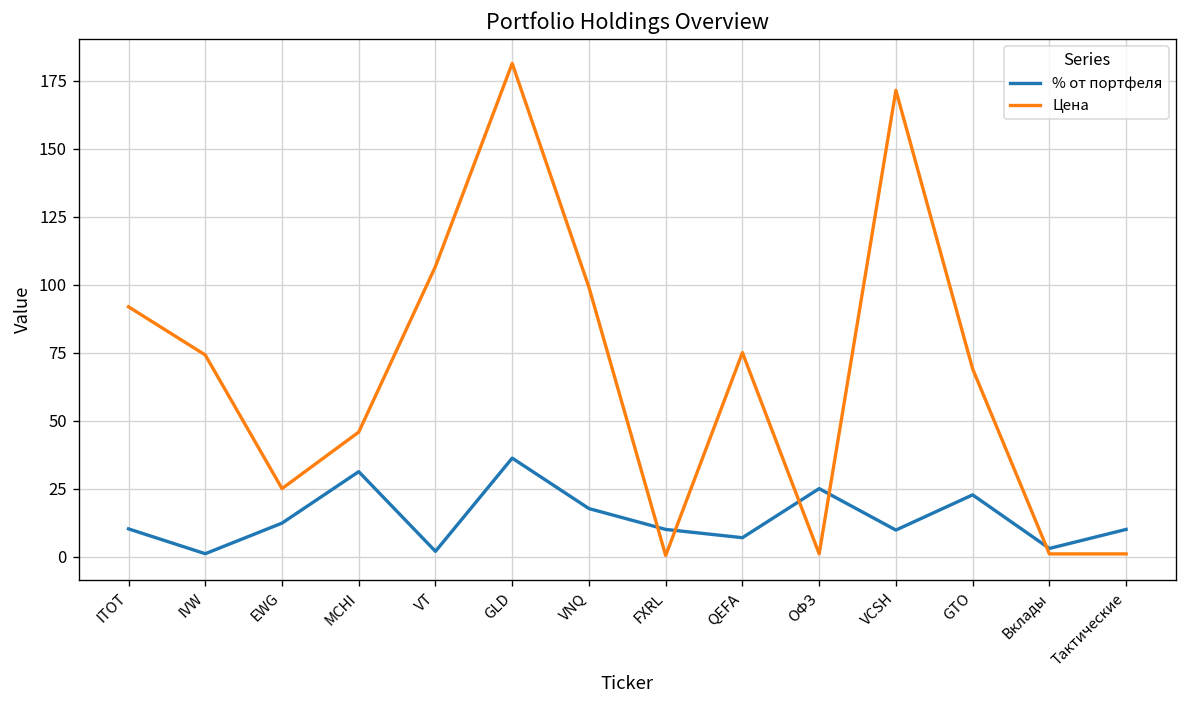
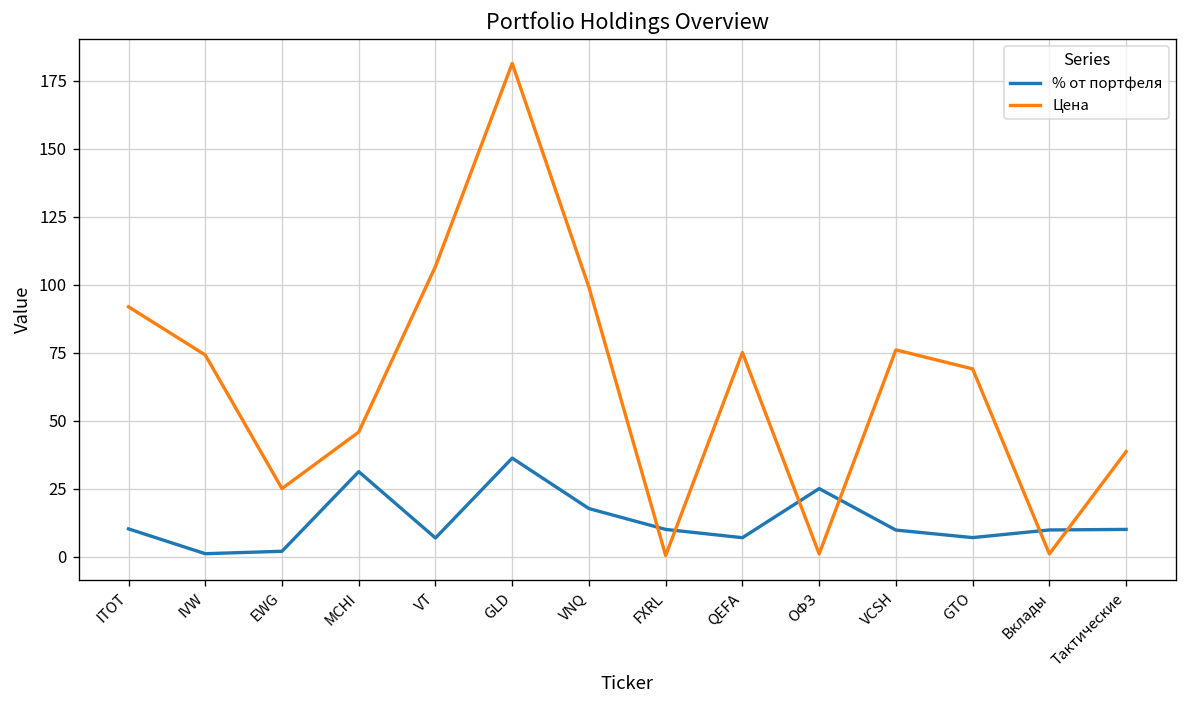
  {
    "% от портфеля": {
      "ITOT": 10,
      "IVW": 1,
-     "EWG": 12,
+     "EWG": 2,
      "MCHI": 31,
-     "VT": 2,
+     "VT": 7,
      "GLD": 36,
      "VNQ": 18,
      "FXRL": 10,
      "QEFA": 7,
      "ОФЗ": 25,
      "VCSH": 10,
-     "GTO": 23,
-     "Вклады": 3,
+     "GTO": 7,
+     "Вклады": 10,
      "Тактические": 10
    },
    "Цена": {
      "ITOT": 92,
      "IVW": 74,
      "EWG": 25,
      "MCHI": 46,
      "VT": 107,
      "GLD": 181,
      "VNQ": 99,
      "FXRL": 0,
      "QEFA": 75,
      "ОФЗ": 1,
-     "VCSH": 171,
+     "VCSH": 76,
      "GTO": 69,
      "Вклады": 1,
-     "Тактические": 1
+     "Тактические": 39
    }
  }
